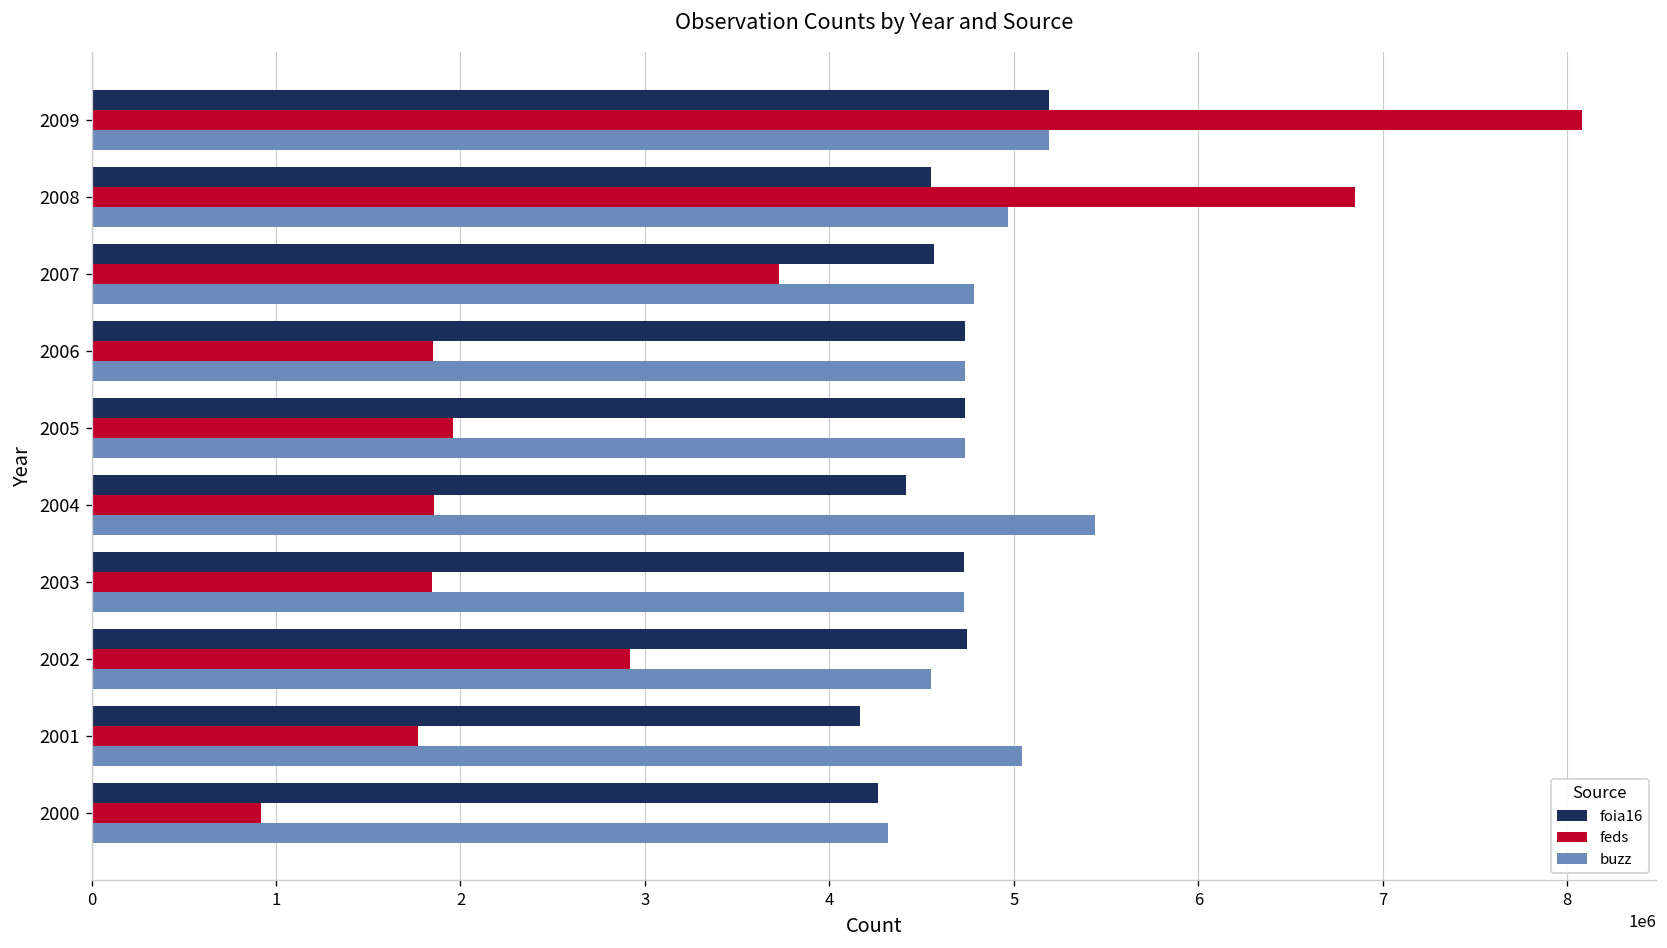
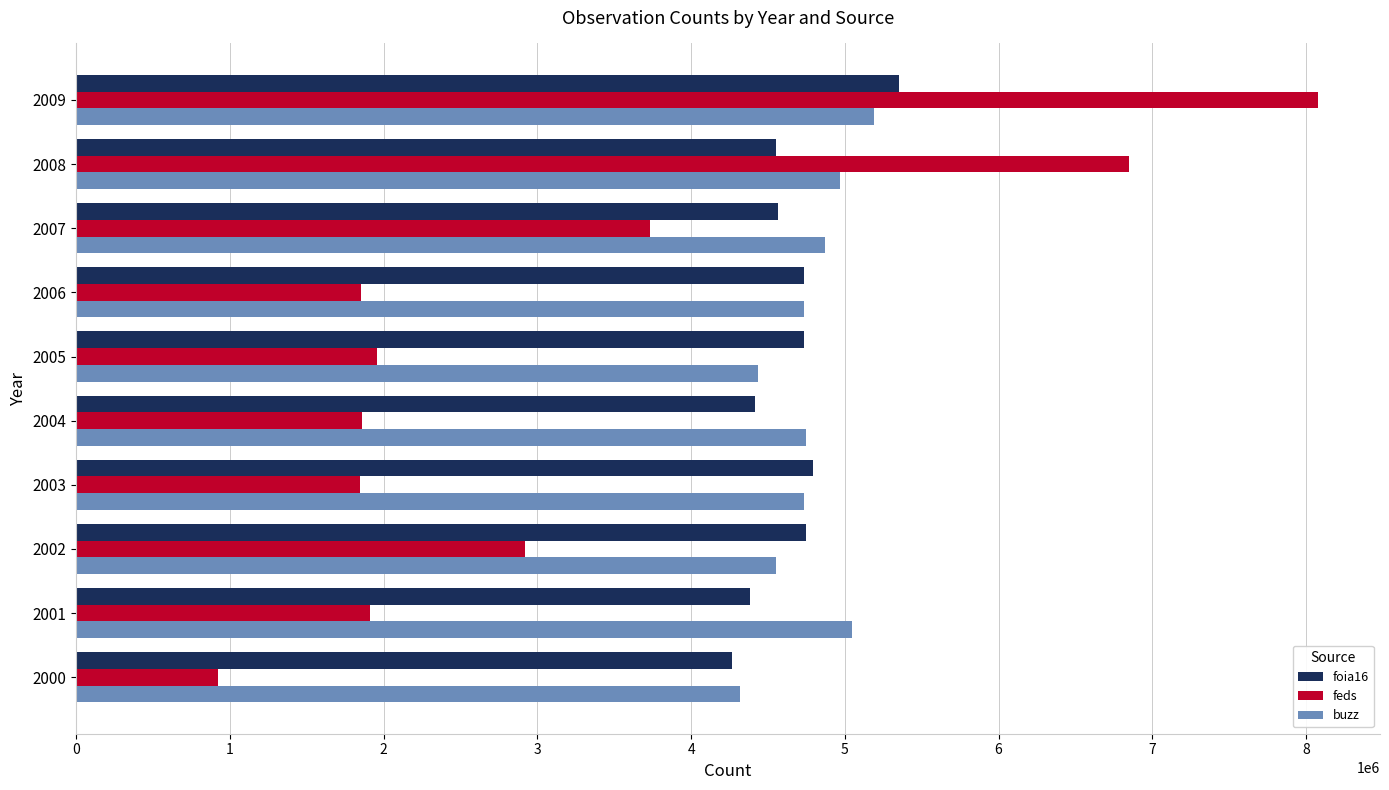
  {
    "foia16": {
-     "2009": 5190000,
+     "2009": 5350000,
      "2008": 4550000,
      "2007": 4560000,
      "2006": 4740000,
      "2005": 4730000,
      "2004": 4420000,
-     "2003": 4730000,
+     "2003": 4790000,
      "2002": 4750000,
-     "2001": 4170000,
+     "2001": 4380000,
      "2000": 4270000
    },
    "feds": {
      "2009": 8080000,
      "2008": 6850000,
      "2007": 3730000,
      "2006": 1850000,
      "2005": 1960000,
      "2004": 1860000,
      "2003": 1850000,
      "2002": 2920000,
-     "2001": 1770000,
+     "2001": 1910000,
      "2000": 920000
    },
    "buzz": {
      "2009": 5190000,
      "2008": 4970000,
-     "2007": 4780000,
+     "2007": 4870000,
      "2006": 4740000,
-     "2005": 4730000,
-     "2004": 5440000,
+     "2005": 4440000,
+     "2004": 4750000,
      "2003": 4730000,
      "2002": 4550000,
      "2001": 5050000,
      "2000": 4320000
    }
  }
